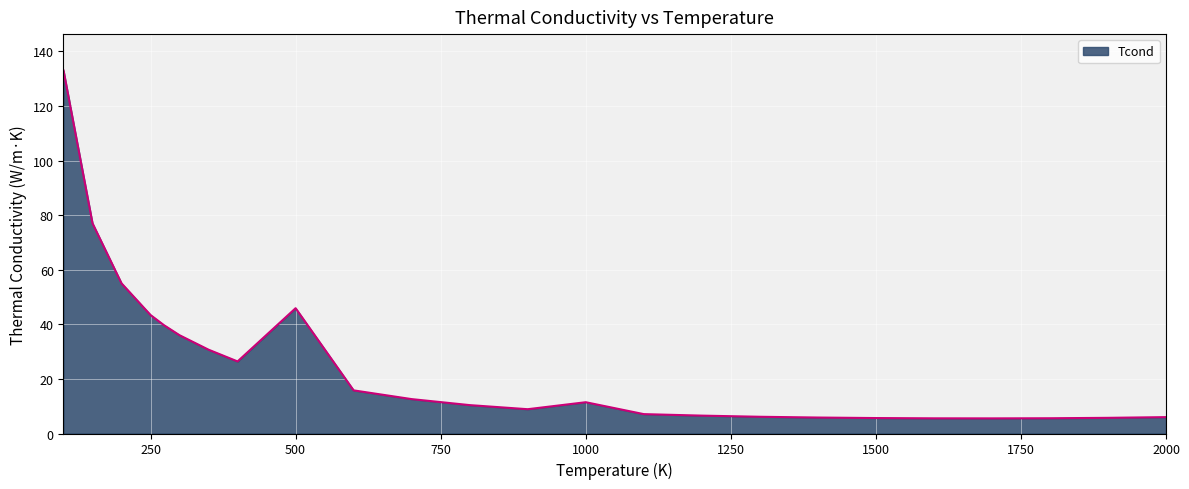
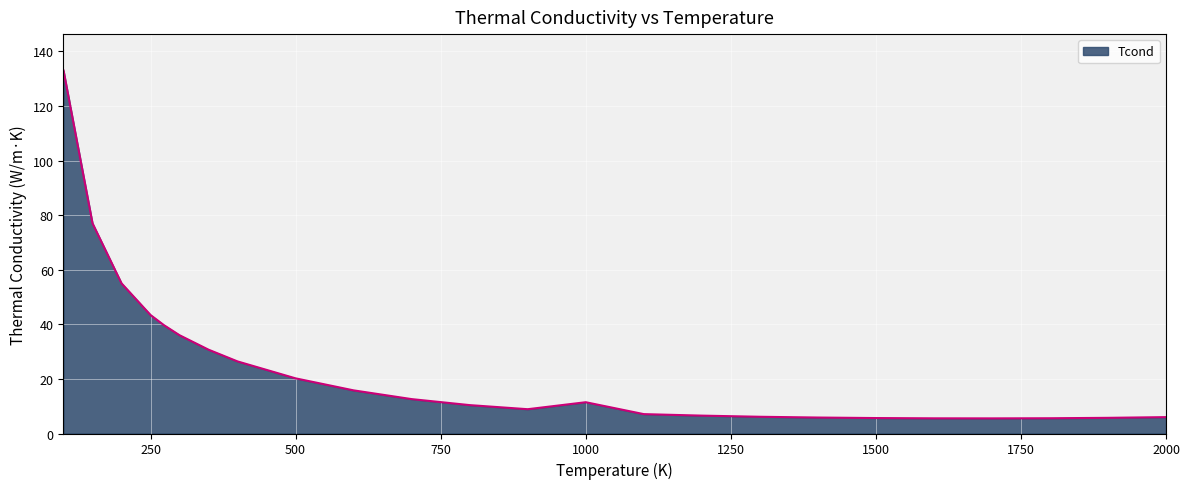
  {
    "250": 43,
-   "500": 46,
+   "500": 20,
    "1000": 11,
    "1500": 6,
    "2000": 6
  }
